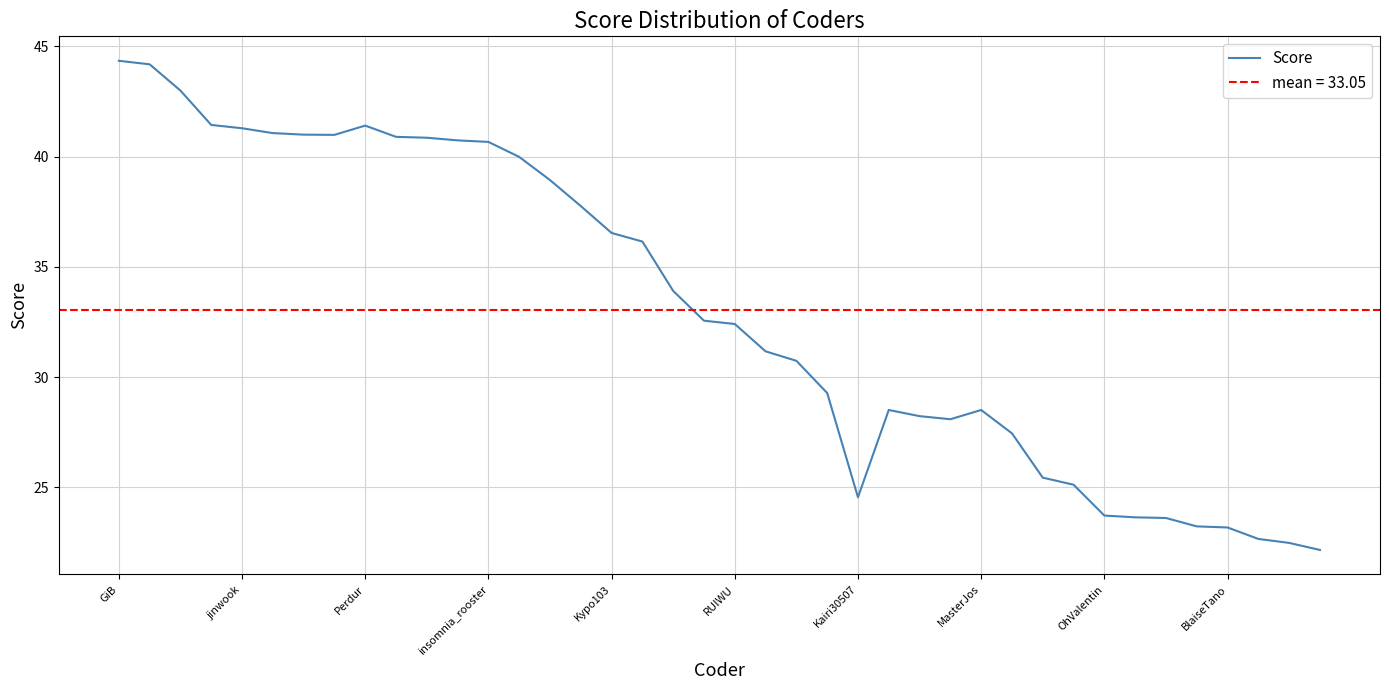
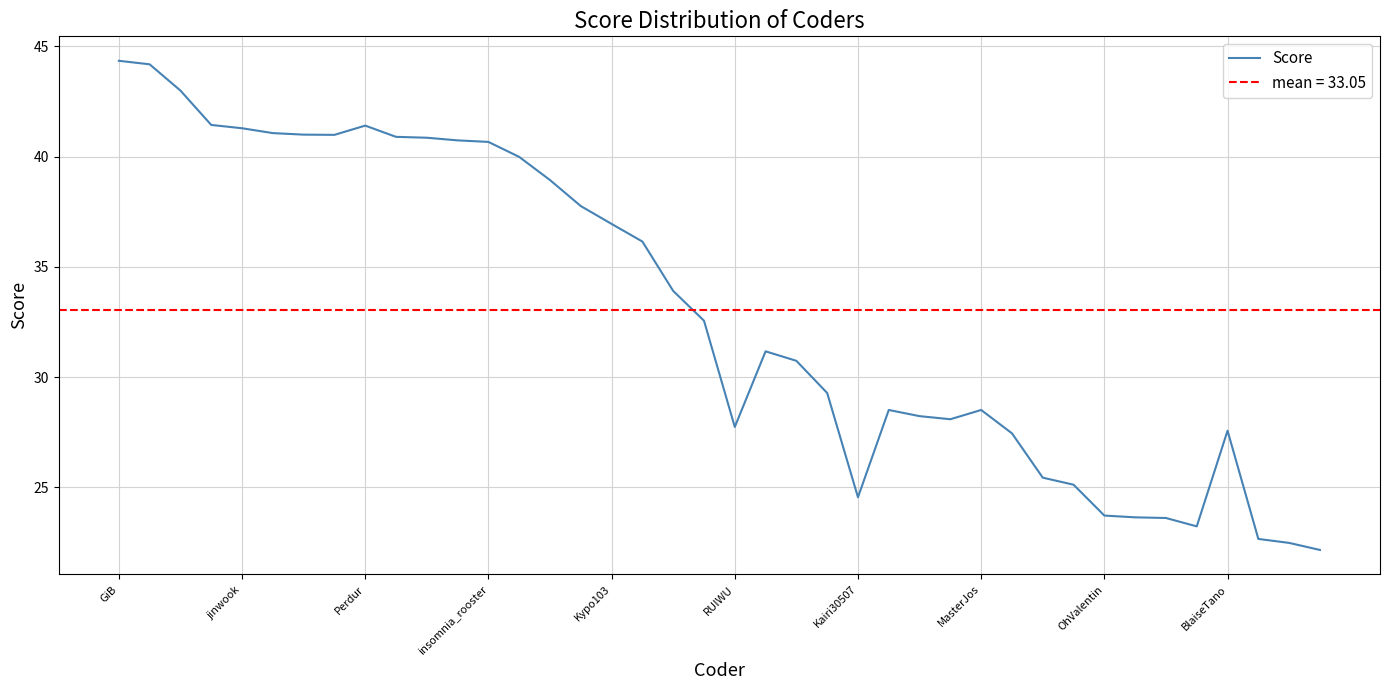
  {
    "GiB": 44.4,
    "jinwook": 41.3,
    "Perdur": 41.4,
    "insomnia_rooster": 40.7,
-   "Kypo103": 36.5,
-   "RUIWU": 32.4,
+   "Kypo103": 37.0,
+   "RUIWU": 27.7,
    "Kairi30507": 24.6,
    "MasterJos": 28.5,
    "OhValentin": 23.7,
-   "BlaiseTano": 23.2
+   "BlaiseTano": 27.6
  }
